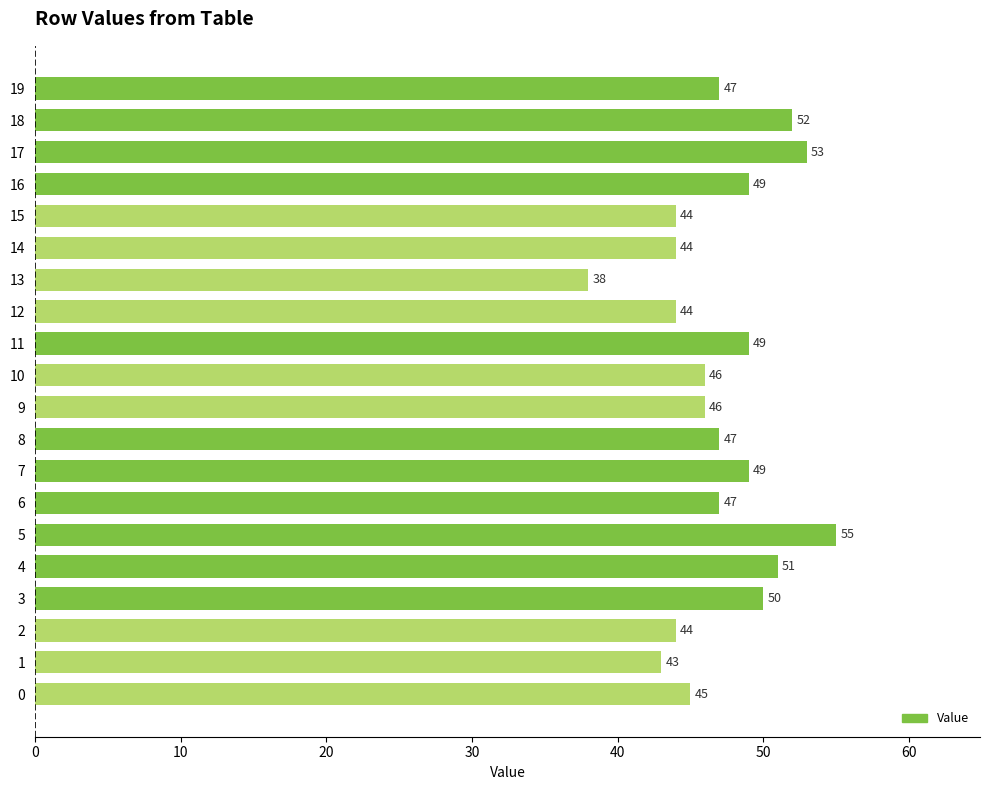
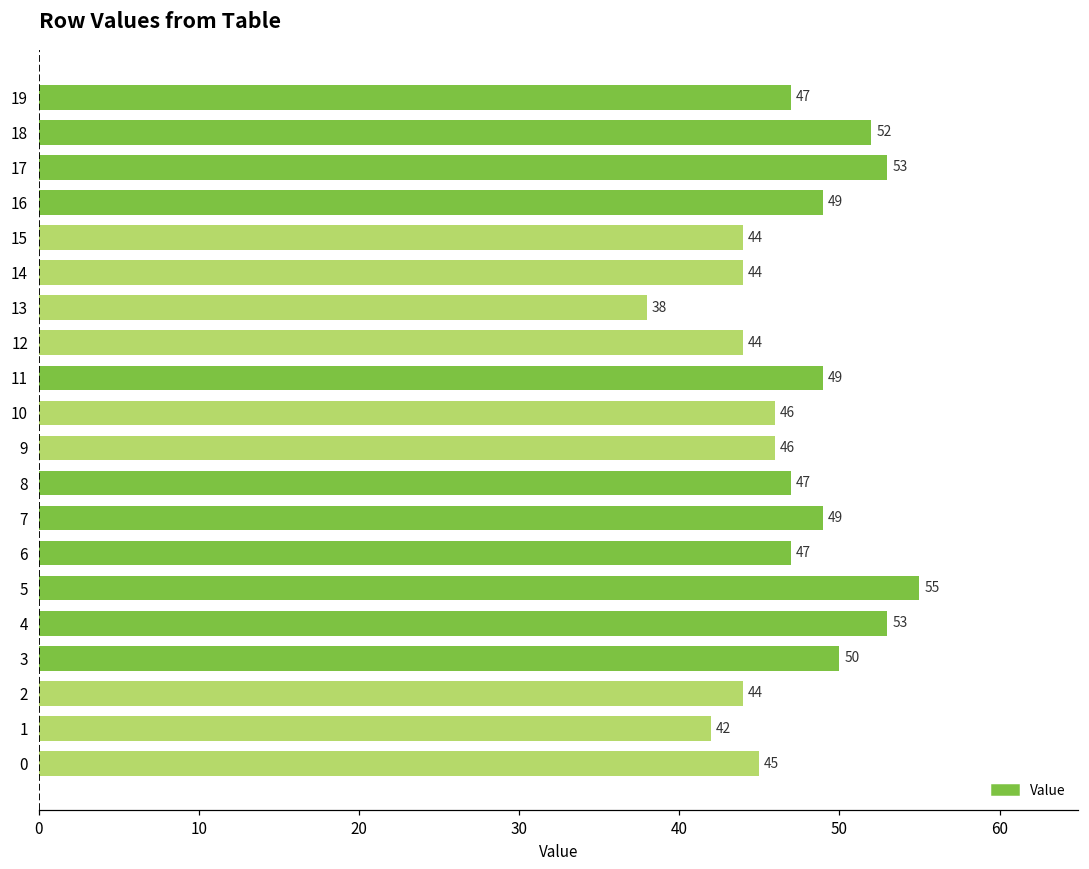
  {
    "19": 47,
    "18": 52,
    "17": 53,
    "16": 49,
    "15": 44,
    "14": 44,
    "13": 38,
    "12": 44,
    "11": 49,
    "10": 46,
    "9": 46,
    "8": 47,
    "7": 49,
    "6": 47,
    "5": 55,
-   "4": 51,
+   "4": 53,
    "3": 50,
    "2": 44,
-   "1": 43,
+   "1": 42,
    "0": 45
  }
